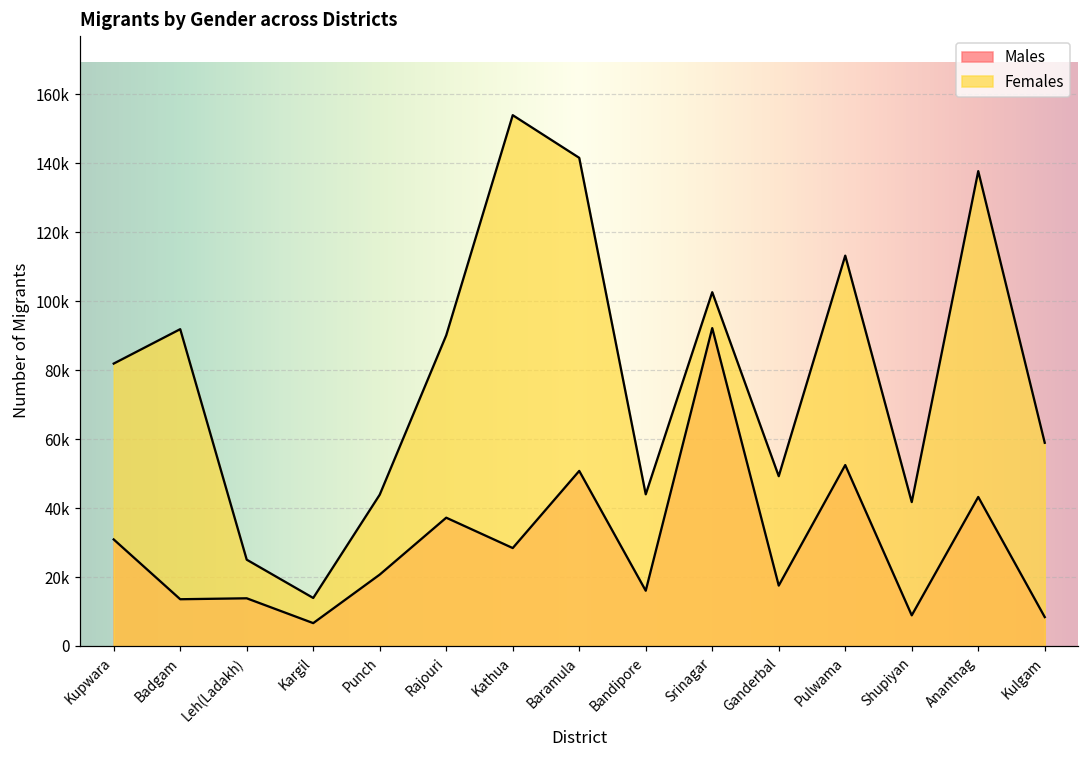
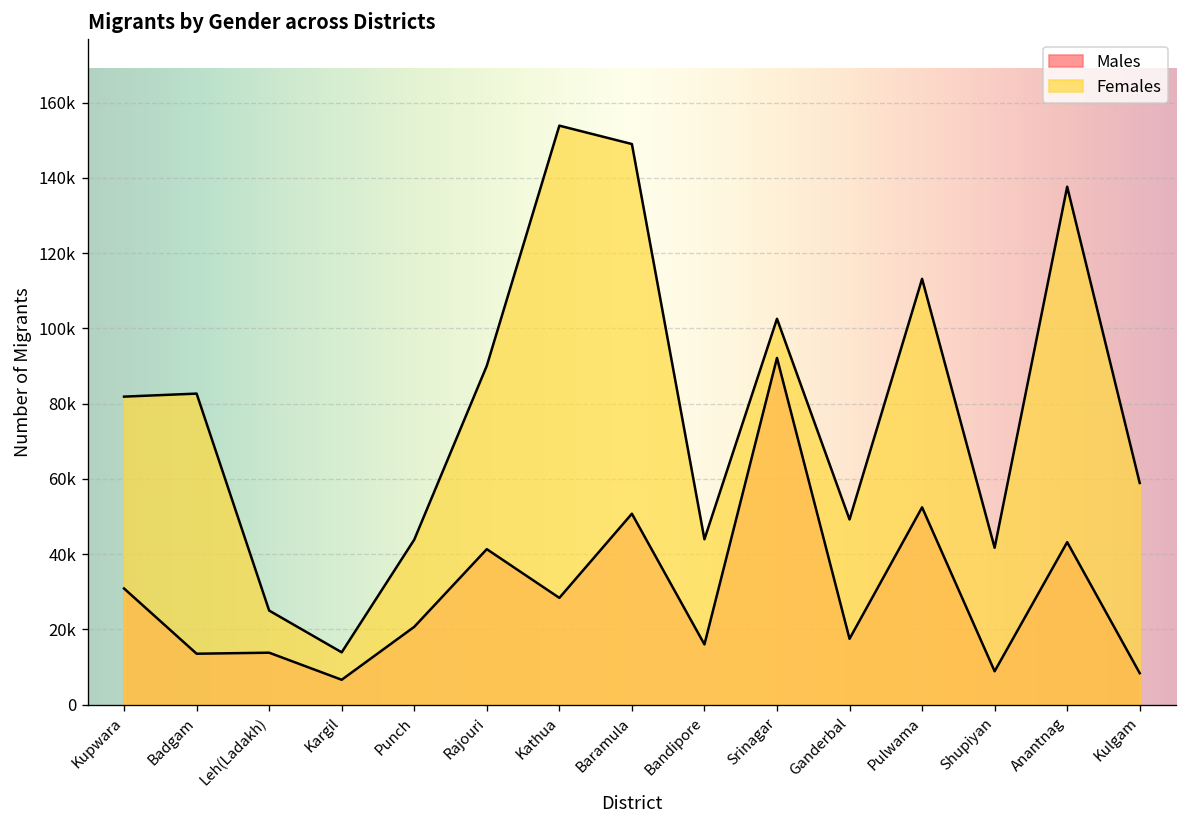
  {
    "Males": {
      "Kupwara": 31000,
      "Badgam": 14000,
      "Leh(Ladakh)": 14000,
      "Kargil": 7000,
      "Punch": 21000,
-     "Rajouri": 37000,
+     "Rajouri": 41000,
      "Kathua": 28000,
      "Baramula": 51000,
      "Bandipore": 16000,
      "Srinagar": 92000,
      "Ganderbal": 18000,
      "Pulwama": 52000,
      "Shupiyan": 9000,
      "Anantnag": 43000,
      "Kulgam": 8000
    },
    "Females": {
      "Kupwara": 82000,
-     "Badgam": 92000,
+     "Badgam": 83000,
      "Leh(Ladakh)": 25000,
      "Kargil": 14000,
      "Punch": 44000,
      "Rajouri": 90000,
      "Kathua": 154000,
-     "Baramula": 142000,
+     "Baramula": 149000,
      "Bandipore": 44000,
      "Srinagar": 103000,
      "Ganderbal": 49000,
      "Pulwama": 113000,
      "Shupiyan": 42000,
      "Anantnag": 138000,
      "Kulgam": 59000
    }
  }
